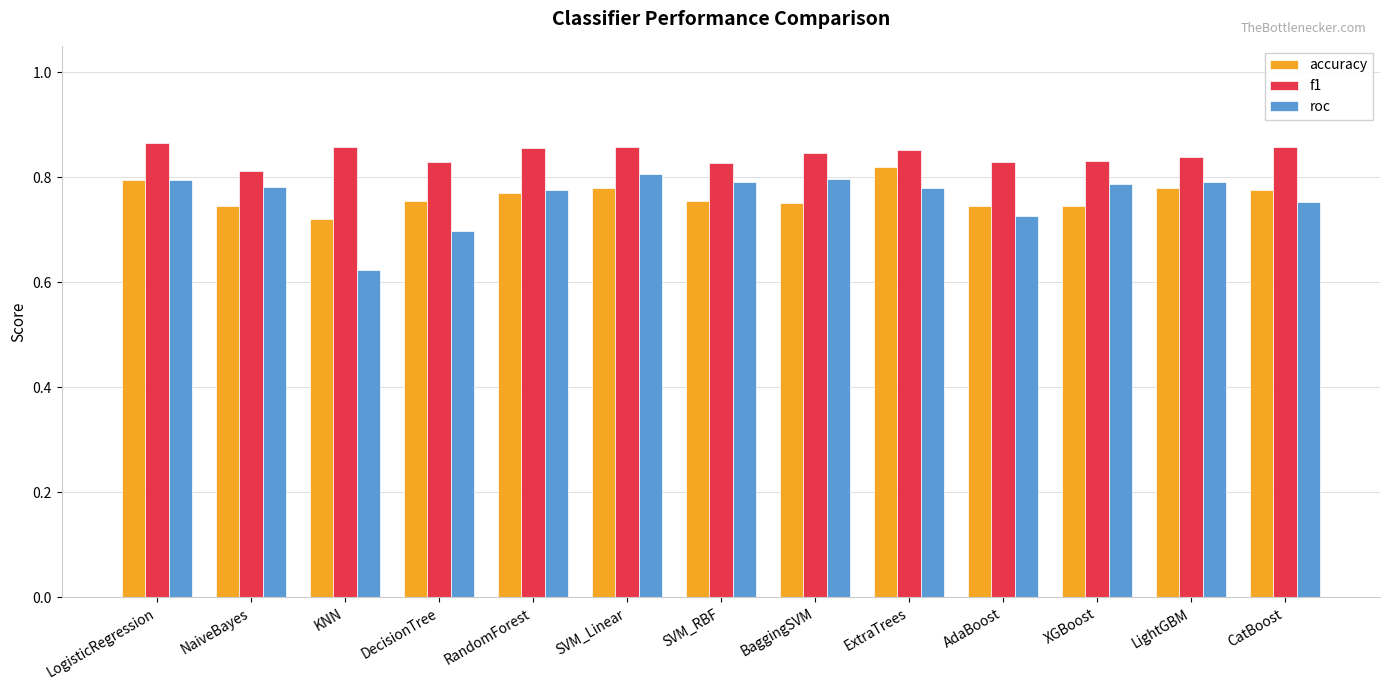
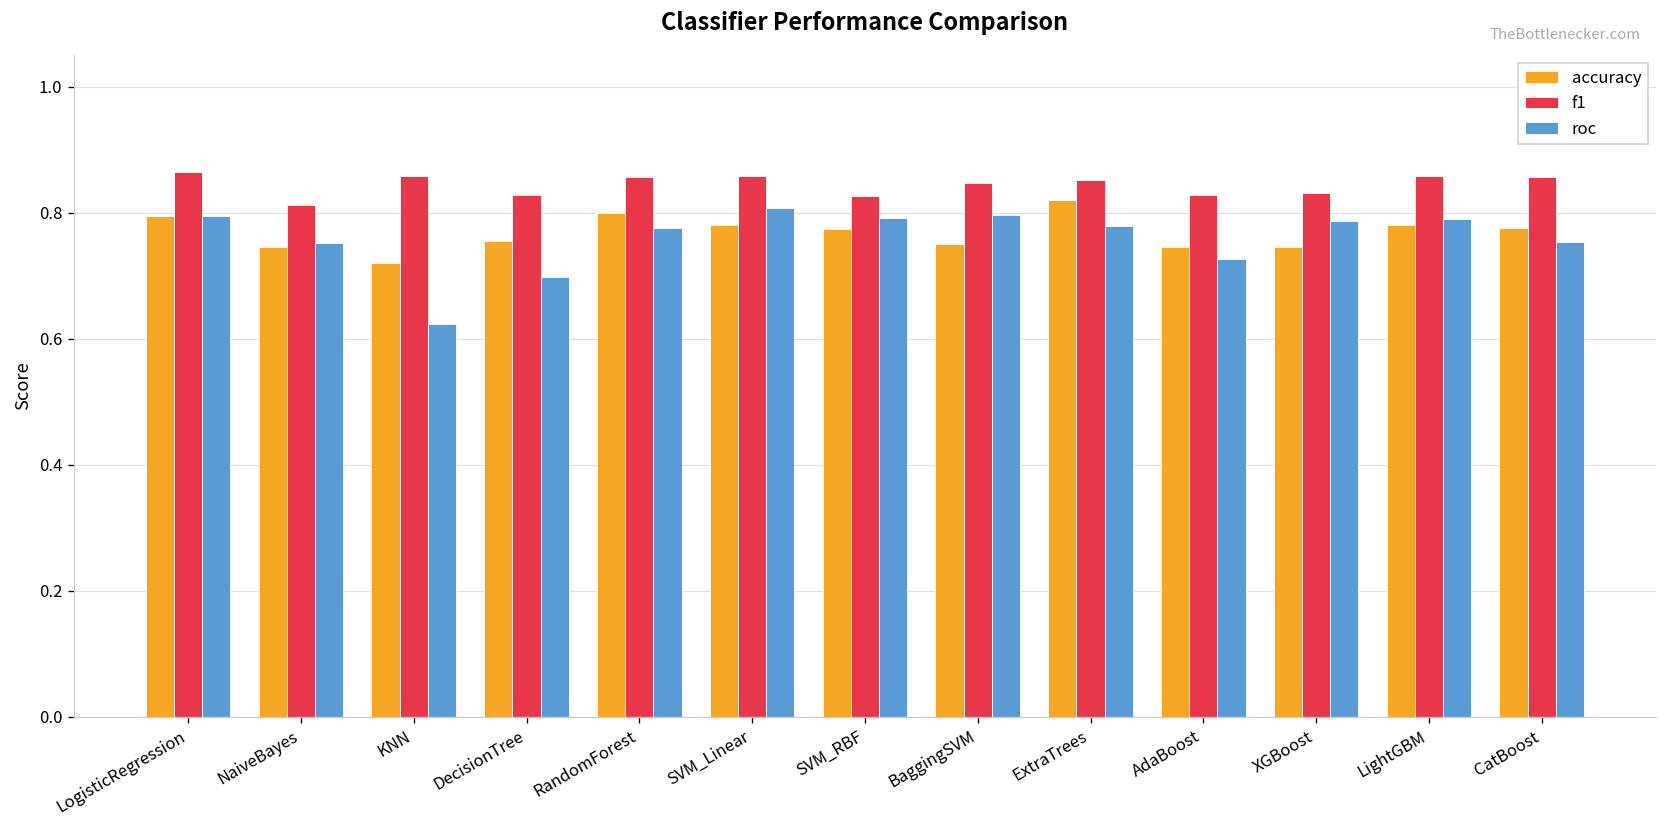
  {
    "accuracy": {
      "LogisticRegression": 0.80,
      "NaiveBayes": 0.75,
      "KNN": 0.72,
      "DecisionTree": 0.76,
-     "RandomForest": 0.77,
+     "RandomForest": 0.80,
      "SVM_Linear": 0.78,
-     "SVM_RBF": 0.76,
+     "SVM_RBF": 0.77,
      "BaggingSVM": 0.75,
      "ExtraTrees": 0.82,
      "AdaBoost": 0.75,
      "XGBoost": 0.75,
      "LightGBM": 0.78,
      "CatBoost": 0.78
    },
    "f1": {
      "LogisticRegression": 0.86,
      "NaiveBayes": 0.81,
      "KNN": 0.86,
      "DecisionTree": 0.83,
      "RandomForest": 0.86,
      "SVM_Linear": 0.86,
      "SVM_RBF": 0.83,
      "BaggingSVM": 0.85,
      "ExtraTrees": 0.85,
      "AdaBoost": 0.83,
      "XGBoost": 0.83,
-     "LightGBM": 0.84,
+     "LightGBM": 0.86,
      "CatBoost": 0.86
    },
    "roc": {
      "LogisticRegression": 0.79,
-     "NaiveBayes": 0.78,
+     "NaiveBayes": 0.75,
      "KNN": 0.62,
      "DecisionTree": 0.70,
      "RandomForest": 0.78,
      "SVM_Linear": 0.81,
      "SVM_RBF": 0.79,
      "BaggingSVM": 0.80,
      "ExtraTrees": 0.78,
      "AdaBoost": 0.73,
      "XGBoost": 0.79,
      "LightGBM": 0.79,
      "CatBoost": 0.75
    }
  }
